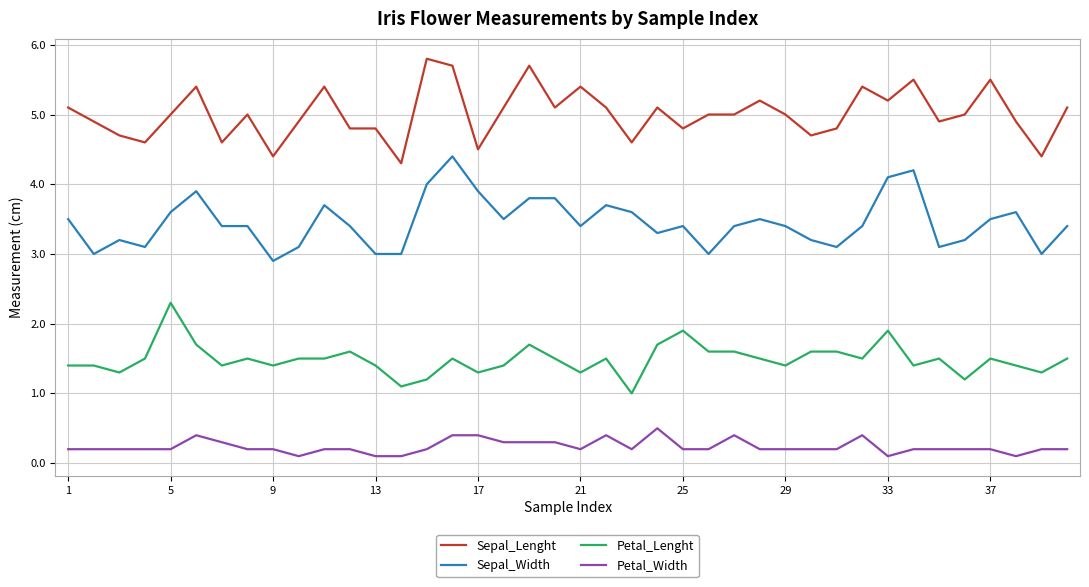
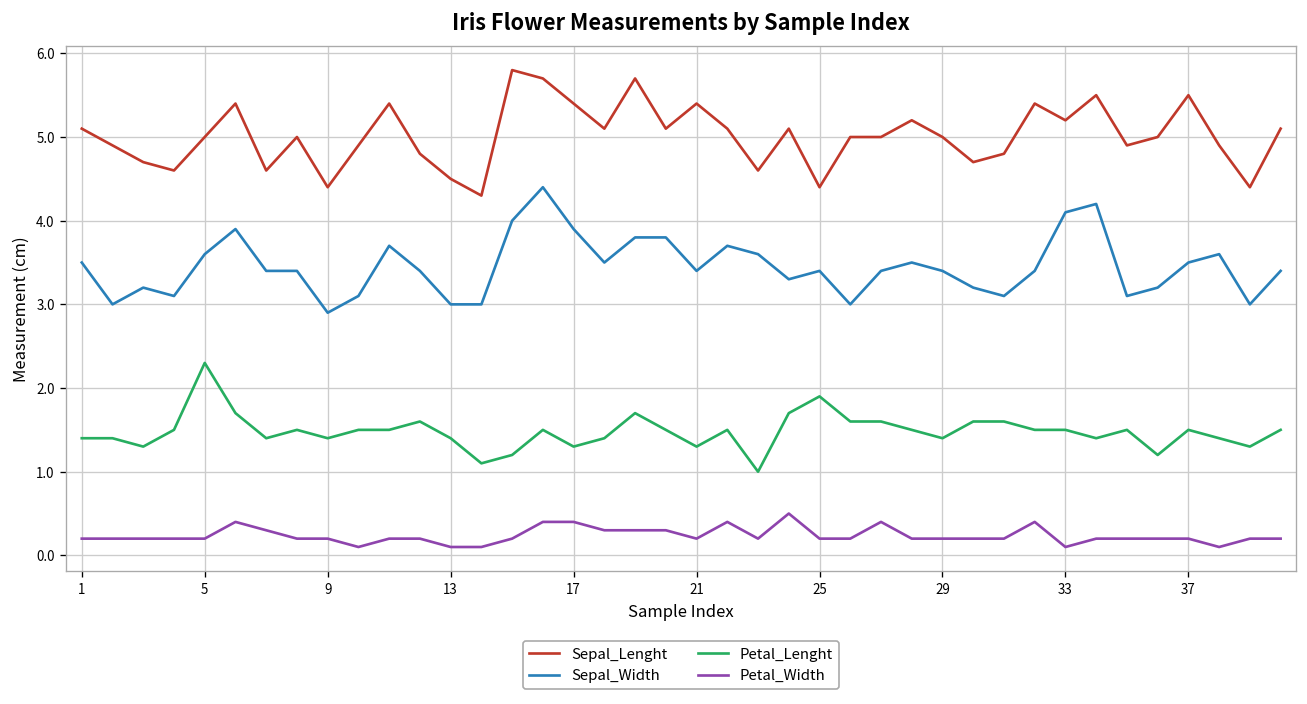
  {
    "Sepal_Lenght": {
      "1": 5.1,
      "5": 5.0,
      "9": 4.4,
-     "13": 4.8,
-     "17": 4.5,
+     "13": 4.5,
+     "17": 5.4,
      "21": 5.4,
-     "25": 4.8,
+     "25": 4.4,
      "29": 5.0,
      "33": 5.2,
      "37": 5.5
    },
    "Sepal_Width": {
      "1": 3.5,
      "5": 3.6,
      "9": 2.9,
      "13": 3.0,
      "17": 3.9,
      "21": 3.4,
      "25": 3.4,
      "29": 3.4,
      "33": 4.1,
      "37": 3.5
    },
    "Petal_Lenght": {
      "1": 1.4,
      "5": 2.3,
      "9": 1.4,
      "13": 1.4,
      "17": 1.3,
      "21": 1.3,
      "25": 1.9,
      "29": 1.4,
-     "33": 1.9,
+     "33": 1.5,
      "37": 1.5
    },
    "Petal_Width": {
      "1": 0.2,
      "5": 0.2,
      "9": 0.2,
      "13": 0.1,
      "17": 0.4,
      "21": 0.2,
      "25": 0.2,
      "29": 0.2,
      "33": 0.1,
      "37": 0.2
    }
  }
